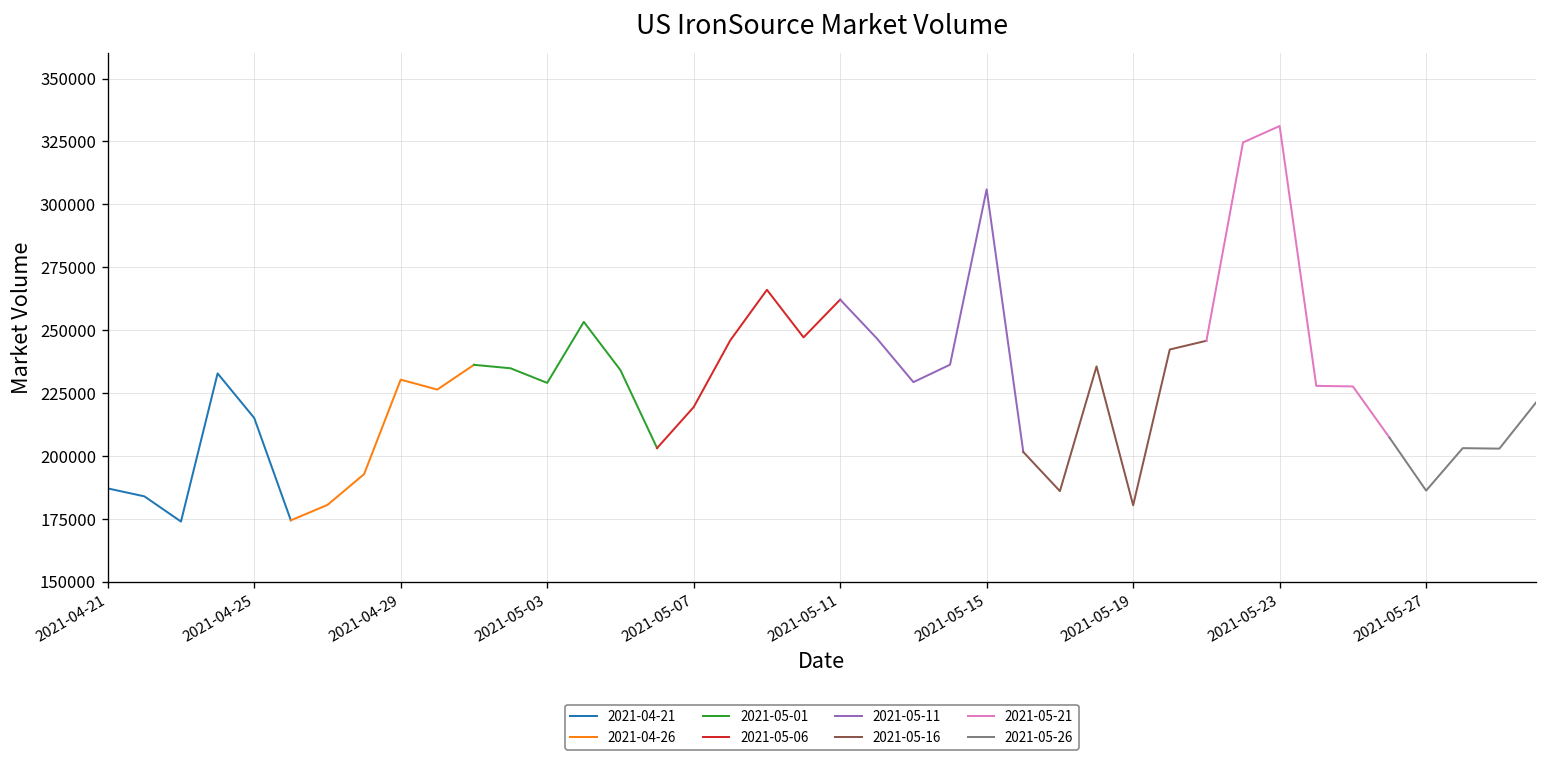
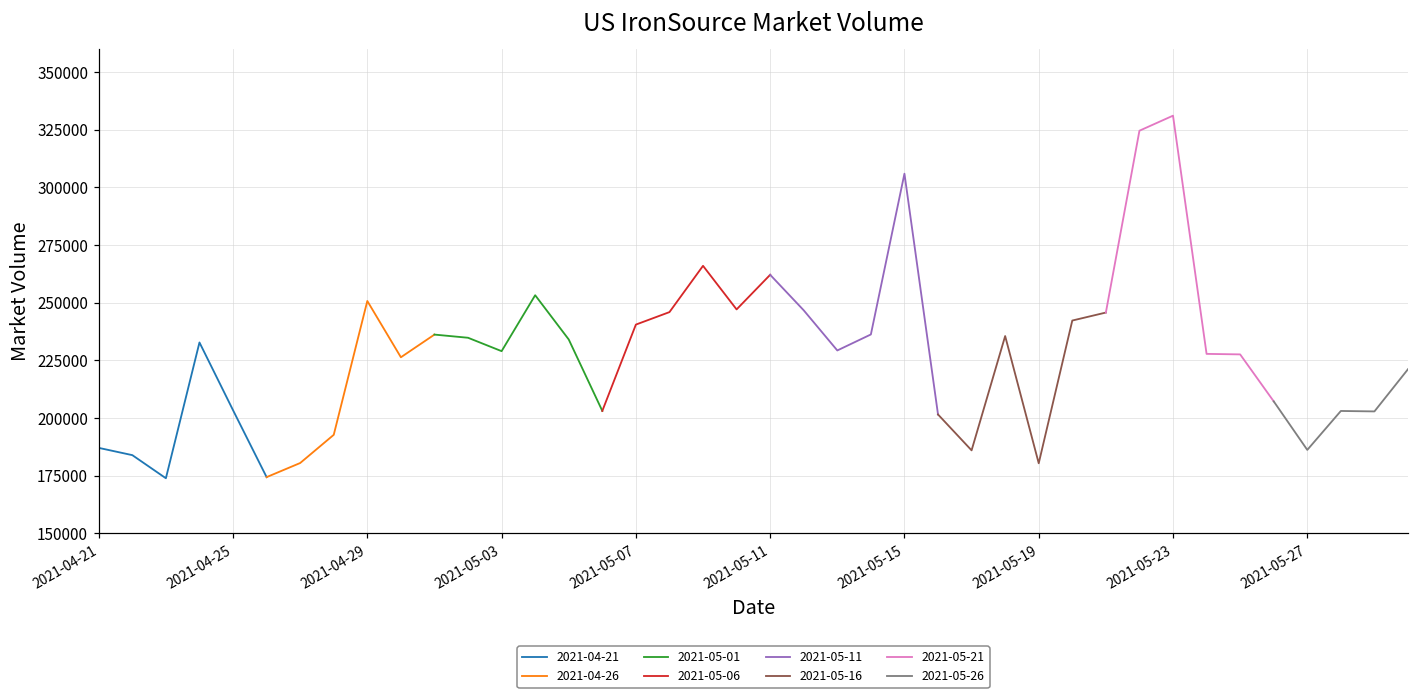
  {
    "2021-04-21": {
      "2021-04-21": 187000,
-     "2021-04-25": 215000
+     "2021-04-25": 203000
    },
    "2021-04-26": {
-     "2021-04-29": 230000
+     "2021-04-29": 251000
    },
    "2021-05-01": {
      "2021-05-03": 229000
    },
    "2021-05-06": {
-     "2021-05-07": 219000
+     "2021-05-07": 241000
    },
    "2021-05-11": {
      "2021-05-15": 306000
    },
    "2021-05-16": {
      "2021-05-19": 180000
    },
    "2021-05-21": {
      "2021-05-23": 331000
    },
    "2021-05-26": {
      "2021-05-27": 186000
    }
  }
